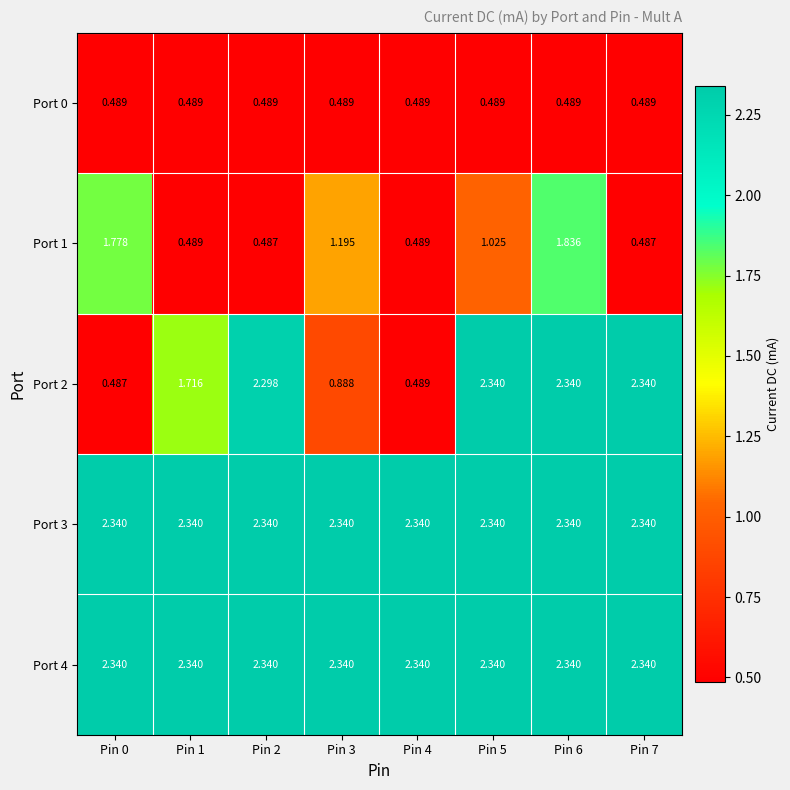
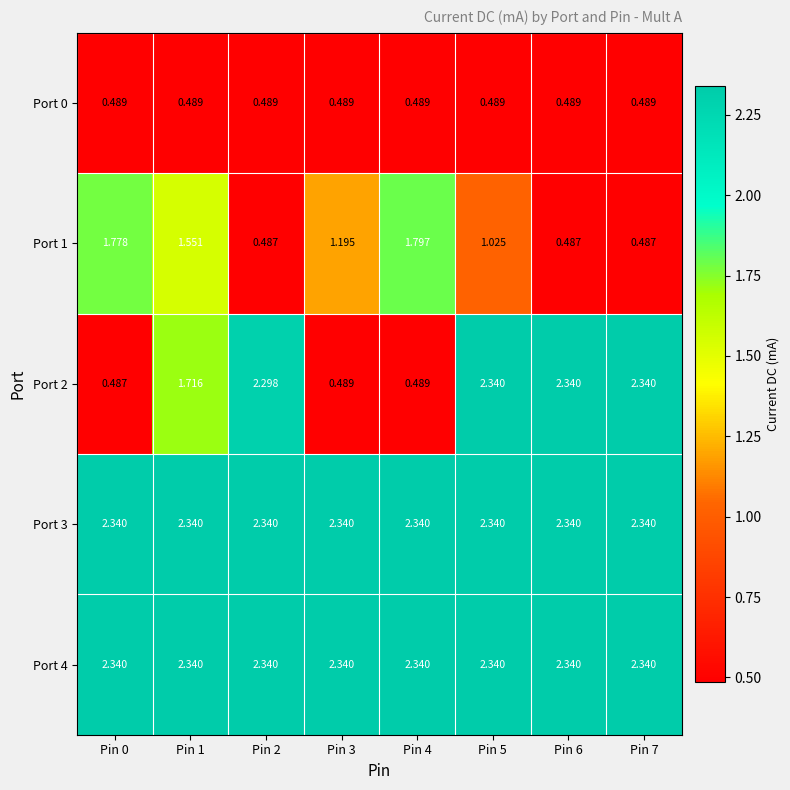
  {
    "Port 0": {
      "Pin 0": 0.489,
      "Pin 1": 0.489,
      "Pin 2": 0.489,
      "Pin 3": 0.489,
      "Pin 4": 0.489,
      "Pin 5": 0.489,
      "Pin 6": 0.489,
      "Pin 7": 0.489
    },
    "Port 1": {
      "Pin 0": 1.778,
-     "Pin 1": 0.489,
+     "Pin 1": 1.551,
      "Pin 2": 0.487,
      "Pin 3": 1.195,
-     "Pin 4": 0.489,
+     "Pin 4": 1.797,
      "Pin 5": 1.025,
-     "Pin 6": 1.836,
+     "Pin 6": 0.487,
      "Pin 7": 0.487
    },
    "Port 2": {
      "Pin 0": 0.487,
      "Pin 1": 1.716,
      "Pin 2": 2.298,
-     "Pin 3": 0.888,
+     "Pin 3": 0.489,
      "Pin 4": 0.489,
      "Pin 5": 2.340,
      "Pin 6": 2.340,
      "Pin 7": 2.340
    },
    "Port 3": {
      "Pin 0": 2.340,
      "Pin 1": 2.340,
      "Pin 2": 2.340,
      "Pin 3": 2.340,
      "Pin 4": 2.340,
      "Pin 5": 2.340,
      "Pin 6": 2.340,
      "Pin 7": 2.340
    },
    "Port 4": {
      "Pin 0": 2.340,
      "Pin 1": 2.340,
      "Pin 2": 2.340,
      "Pin 3": 2.340,
      "Pin 4": 2.340,
      "Pin 5": 2.340,
      "Pin 6": 2.340,
      "Pin 7": 2.340
    }
  }
